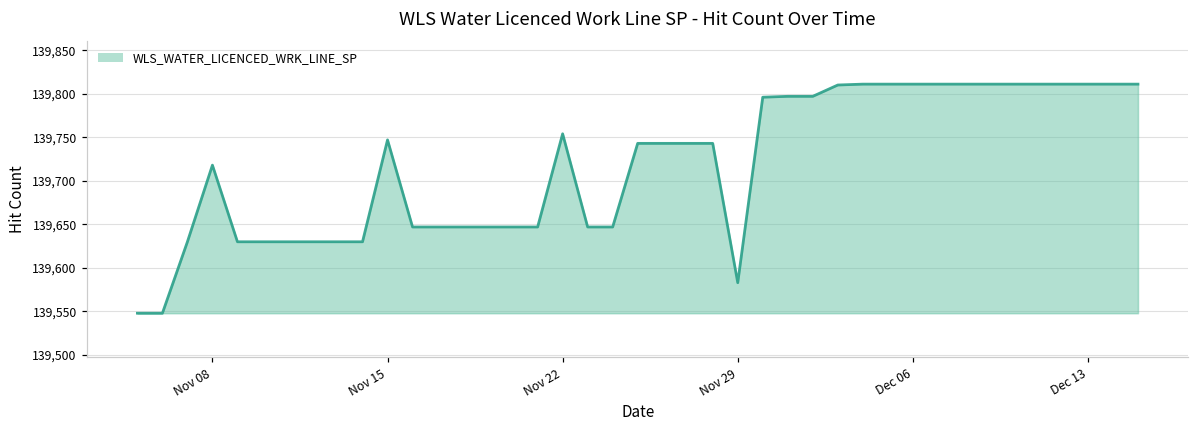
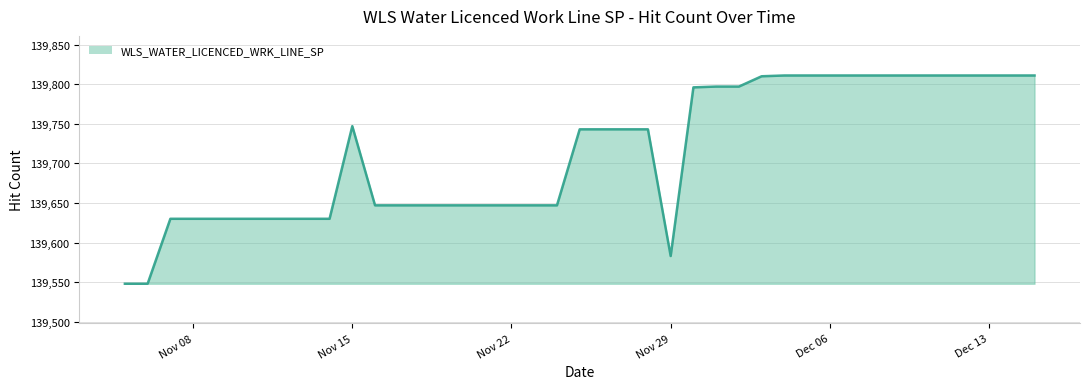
  {
-   "Nov 08": "139,720",
+   "Nov 08": "139,630",
    "Nov 15": "139,750",
-   "Nov 22": "139,750",
+   "Nov 22": "139,650",
    "Nov 29": "139,580",
    "Dec 06": "139,810",
    "Dec 13": "139,810"
  }
